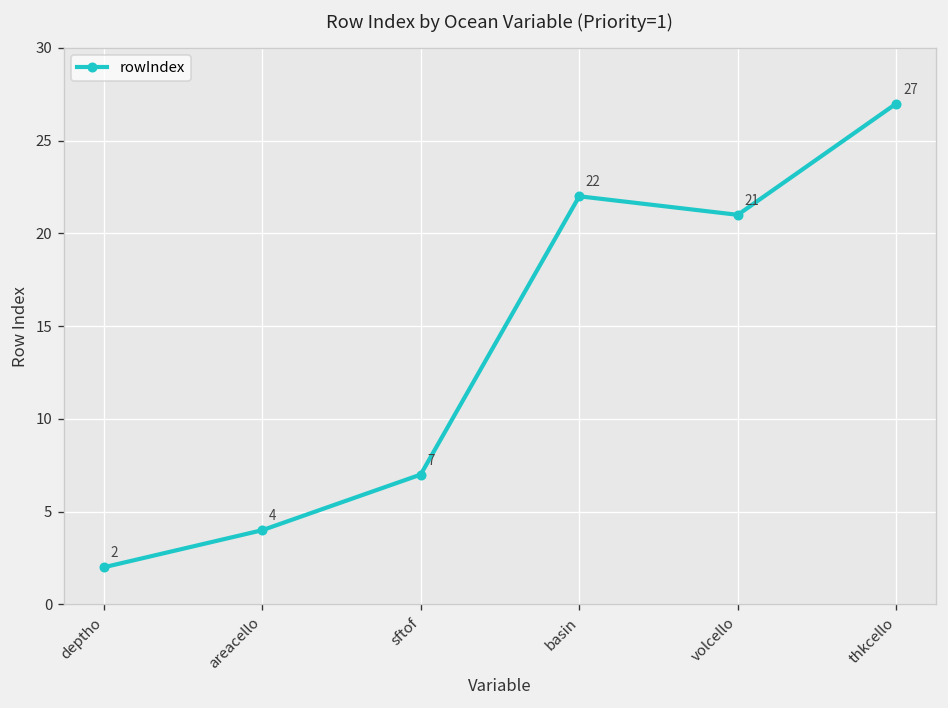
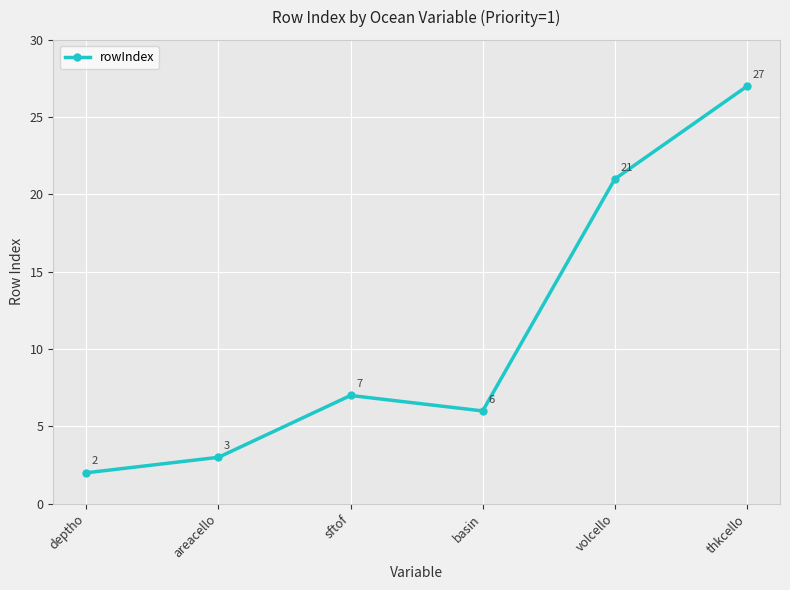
  {
    "deptho": 2,
-   "areacello": 4,
+   "areacello": 3,
    "sftof": 7,
-   "basin": 22,
+   "basin": 6,
    "volcello": 21,
    "thkcello": 27
  }
